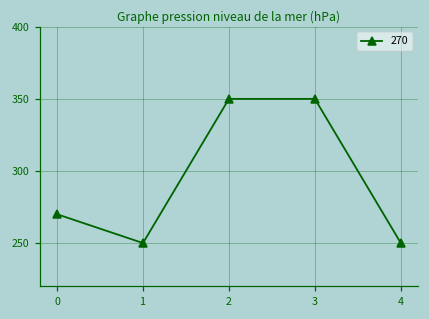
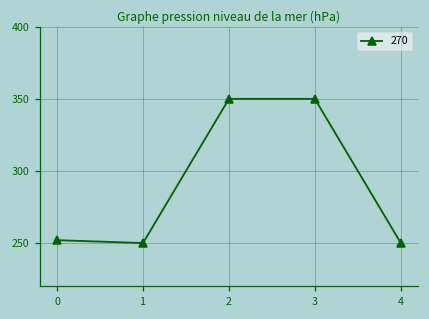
  {
-   "0": 270,
+   "0": 252,
    "1": 250,
    "2": 350,
    "3": 350,
    "4": 250
  }
